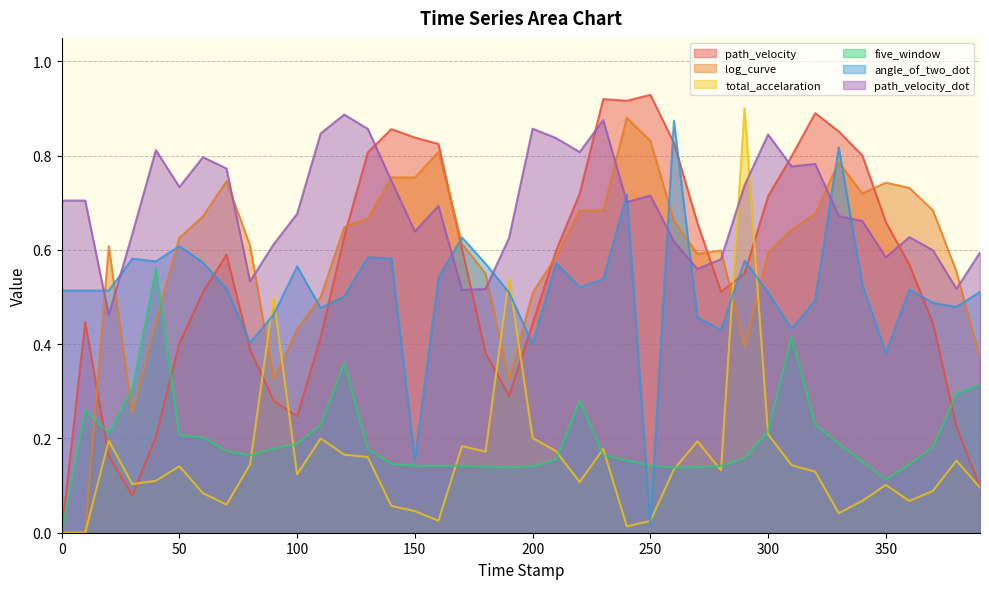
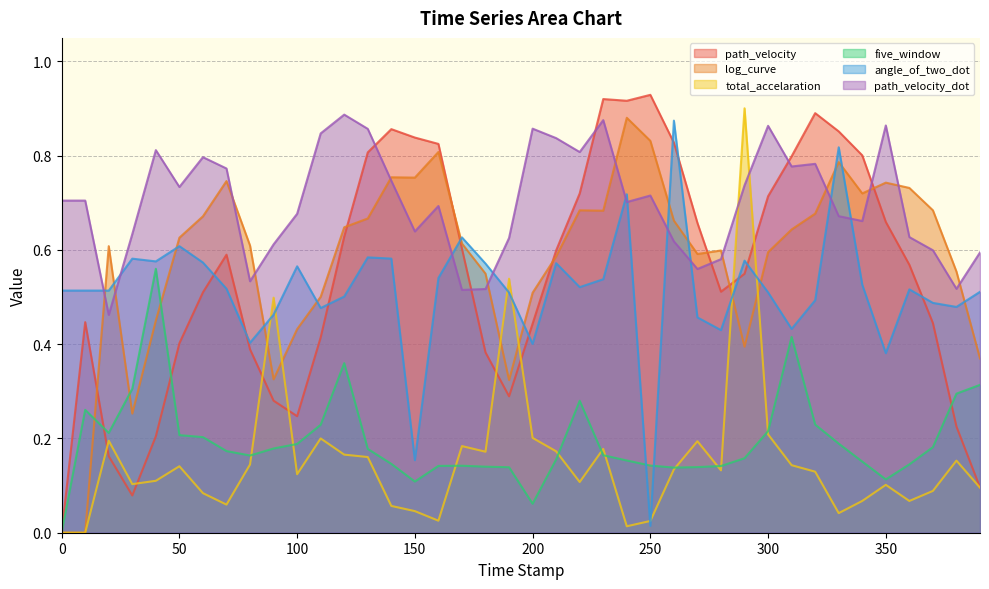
  {
    "five_window": {
      "50": 0.21,
      "100": 0.19,
-     "150": 0.14,
-     "200": 0.14,
+     "150": 0.11,
+     "200": 0.06,
      "250": 0.14,
      "300": 0.22,
      "350": 0.11
    },
    "angle_of_two_dot": {
      "0": 0.51,
      "50": 0.61,
      "100": 0.57,
      "150": 0.15,
      "200": 0.40,
      "250": 0.01,
      "300": 0.51,
      "350": 0.38
    },
    "path_velocity_dot": {
      "0": 0.70,
      "50": 0.73,
      "100": 0.68,
      "150": 0.64,
      "200": 0.86,
      "250": 0.72,
-     "300": 0.85,
-     "350": 0.58
+     "300": 0.86,
+     "350": 0.86
    }
  }
